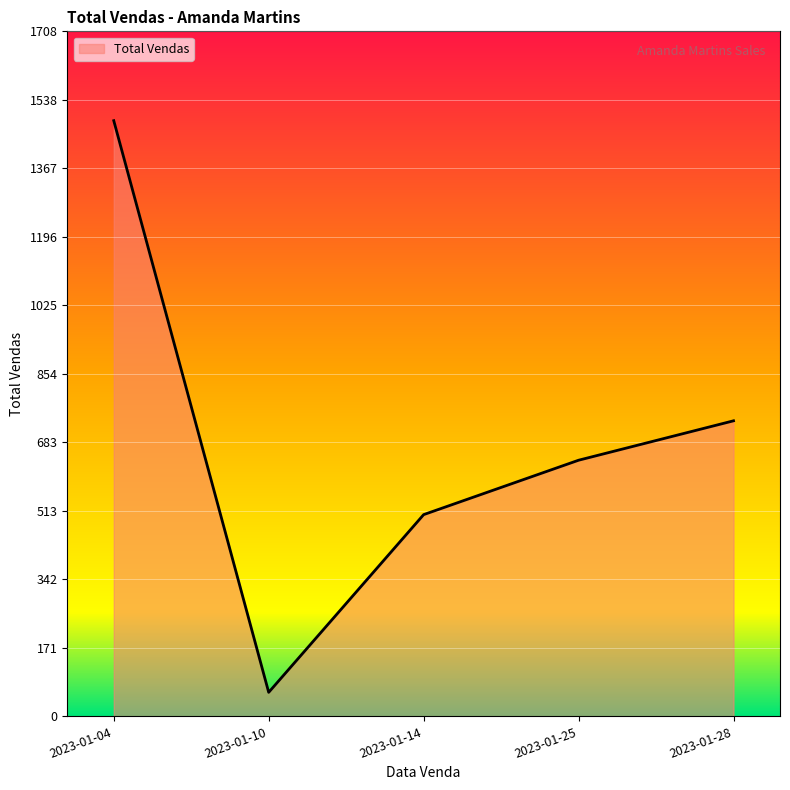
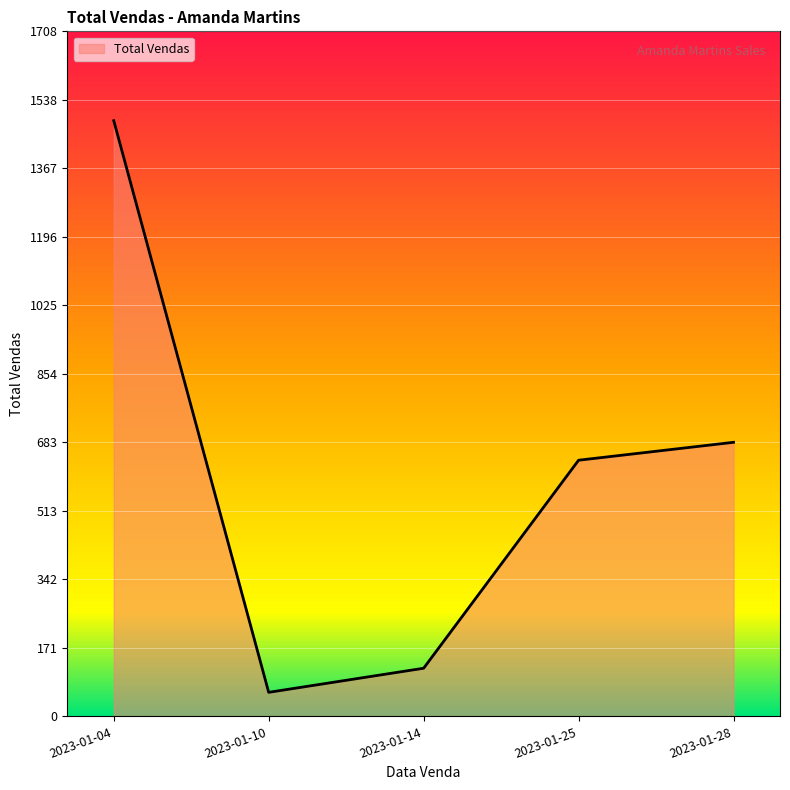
  {
    "2023-01-04": 1490,
    "2023-01-10": 60,
-   "2023-01-14": 500,
+   "2023-01-14": 120,
    "2023-01-25": 640,
-   "2023-01-28": 740
+   "2023-01-28": 680
  }
